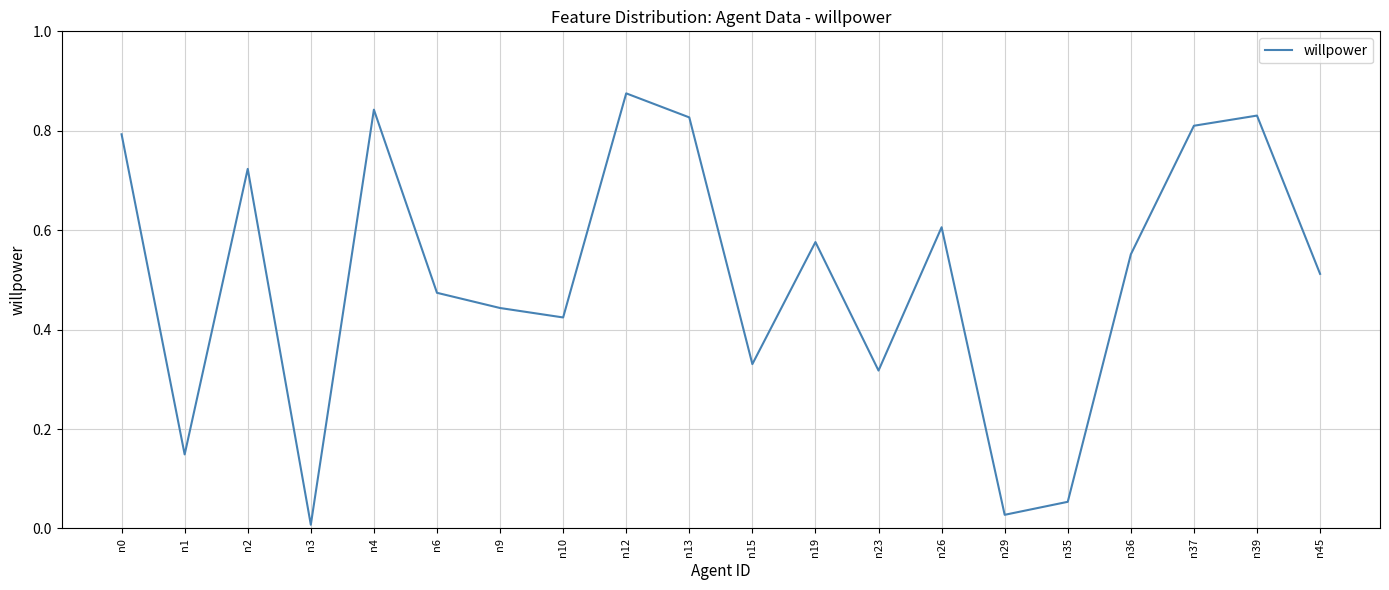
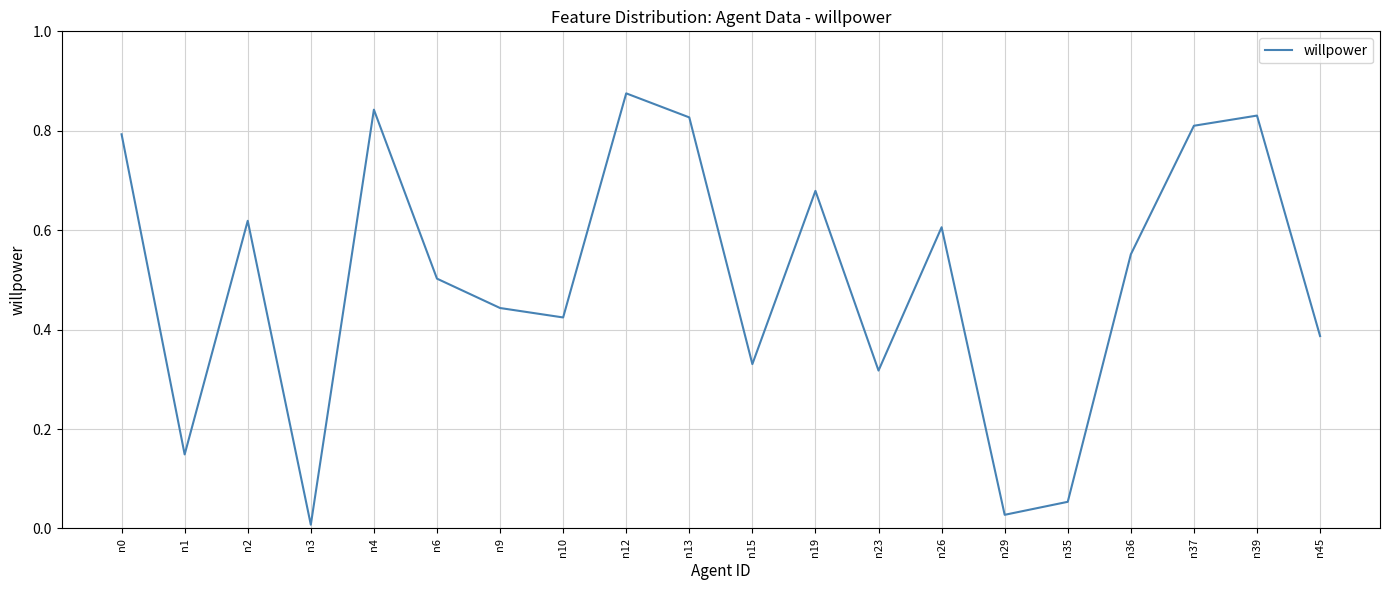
  {
    "n0": 0.79,
    "n1": 0.15,
-   "n2": 0.72,
+   "n2": 0.62,
    "n3": 0.01,
    "n4": 0.84,
-   "n6": 0.47,
+   "n6": 0.50,
    "n9": 0.44,
    "n10": 0.42,
    "n12": 0.88,
    "n13": 0.83,
    "n15": 0.33,
-   "n19": 0.58,
+   "n19": 0.68,
    "n23": 0.32,
    "n26": 0.61,
    "n29": 0.03,
    "n35": 0.05,
    "n36": 0.55,
    "n37": 0.81,
    "n39": 0.83,
-   "n45": 0.51
+   "n45": 0.39
  }
